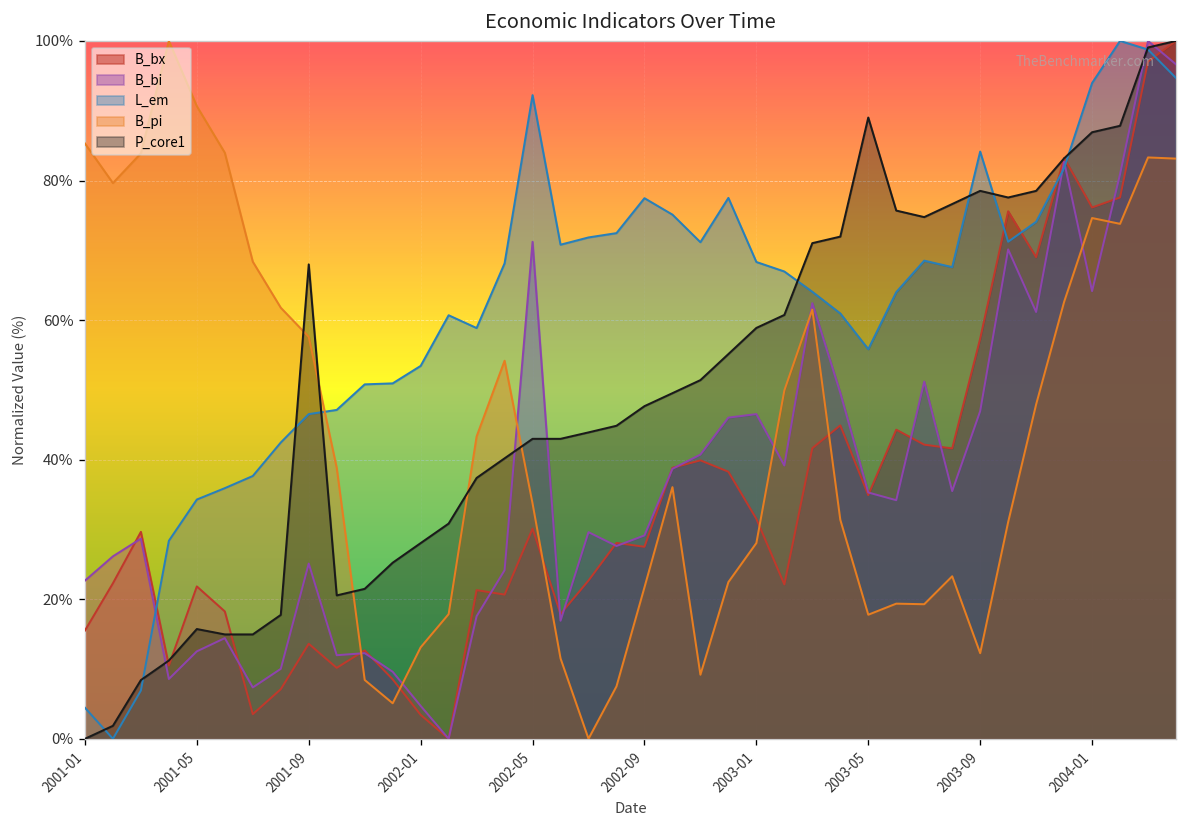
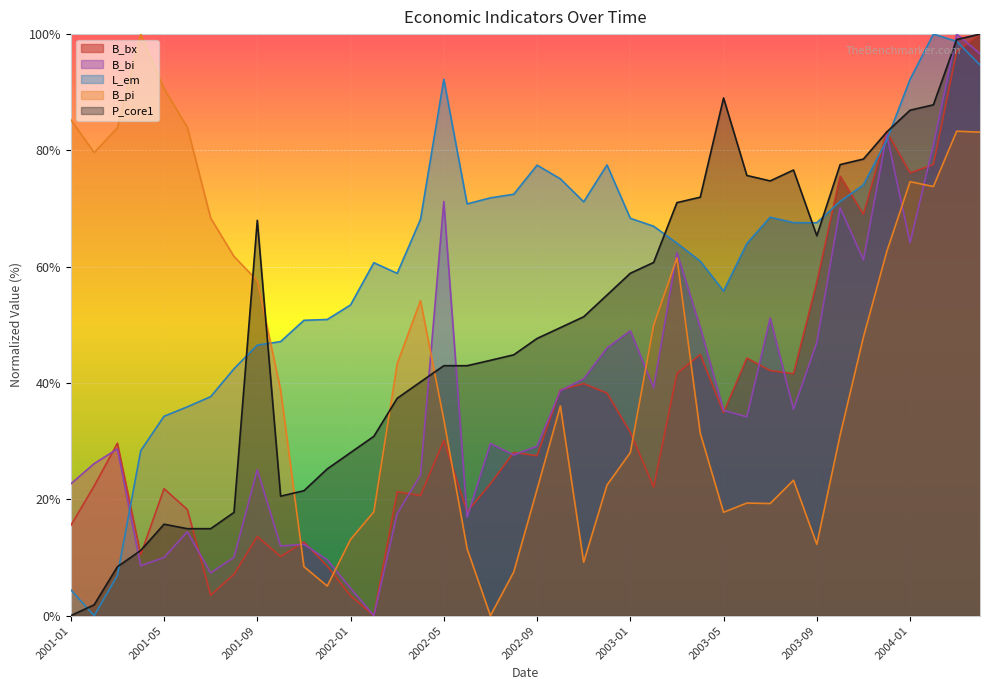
  {
    "B_bi": {
      "2001-01": "23%",
-     "2001-05": "13%",
+     "2001-05": "10%",
      "2001-09": "25%",
      "2002-01": "5%",
      "2002-05": "71%",
      "2002-09": "29%",
-     "2003-01": "47%",
+     "2003-01": "49%",
      "2003-09": "47%",
      "2004-01": "64%"
    },
    "L_em": {
      "2001-01": "4%",
      "2001-05": "34%",
      "2001-09": "47%",
      "2002-01": "53%",
      "2002-05": "92%",
      "2002-09": "77%",
      "2003-01": "68%",
      "2003-05": "56%",
-     "2003-09": "84%",
-     "2004-01": "94%"
+     "2003-09": "68%",
+     "2004-01": "92%"
    },
    "P_core1": {
      "2001-01": "0%",
      "2001-05": "16%",
      "2001-09": "68%",
      "2002-01": "28%",
      "2002-05": "43%",
      "2002-09": "48%",
      "2003-01": "59%",
      "2003-05": "89%",
-     "2003-09": "79%",
+     "2003-09": "65%",
      "2004-01": "87%"
    }
  }
